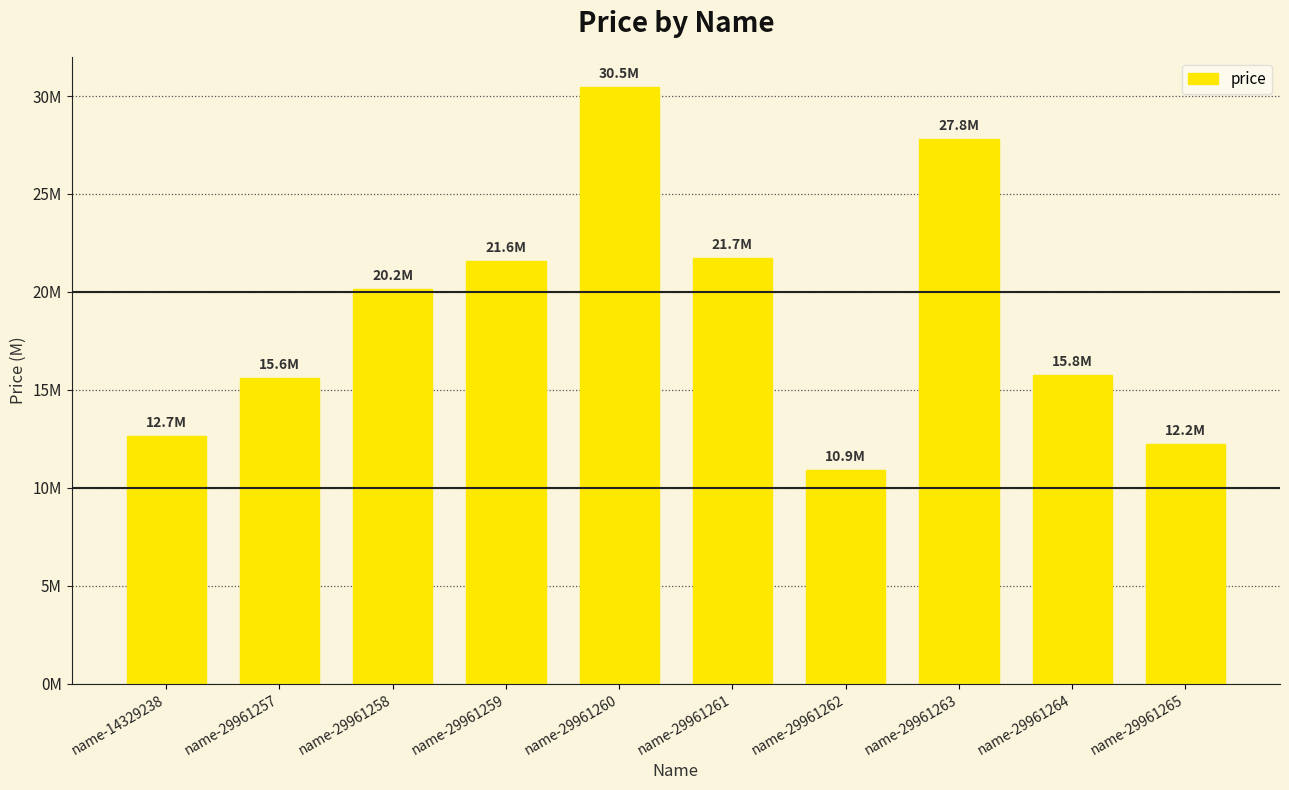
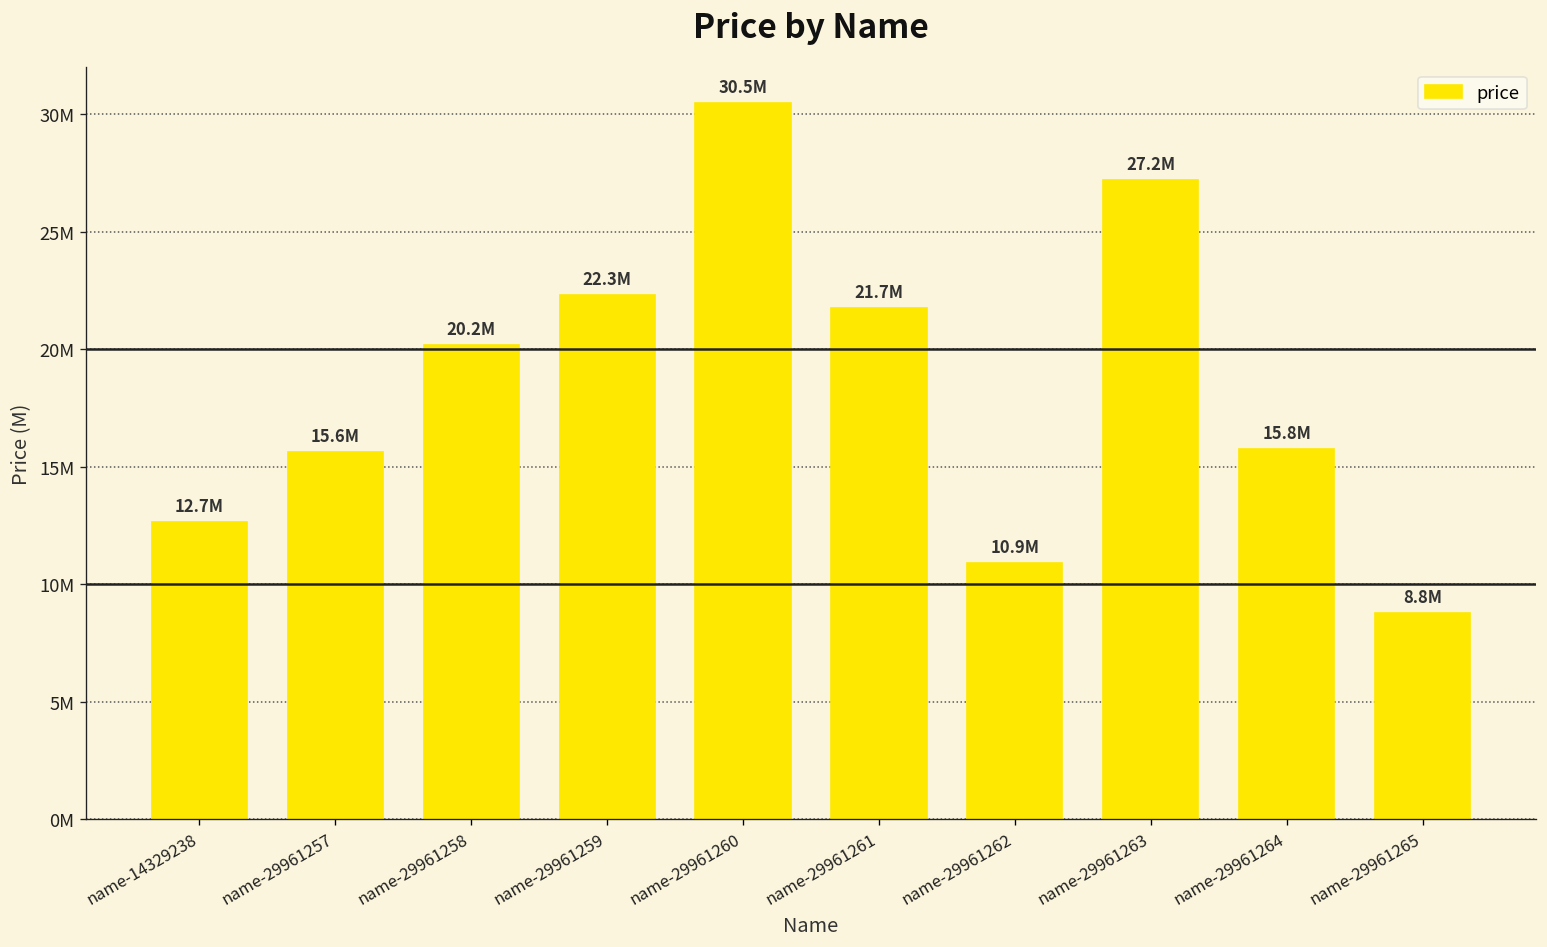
  {
    "name-14329238": "12.7M",
    "name-29961257": "15.6M",
    "name-29961258": "20.2M",
-   "name-29961259": "21.6M",
+   "name-29961259": "22.3M",
    "name-29961260": "30.5M",
    "name-29961261": "21.7M",
    "name-29961262": "10.9M",
-   "name-29961263": "27.8M",
+   "name-29961263": "27.2M",
    "name-29961264": "15.8M",
-   "name-29961265": "12.2M"
+   "name-29961265": "8.8M"
  }
